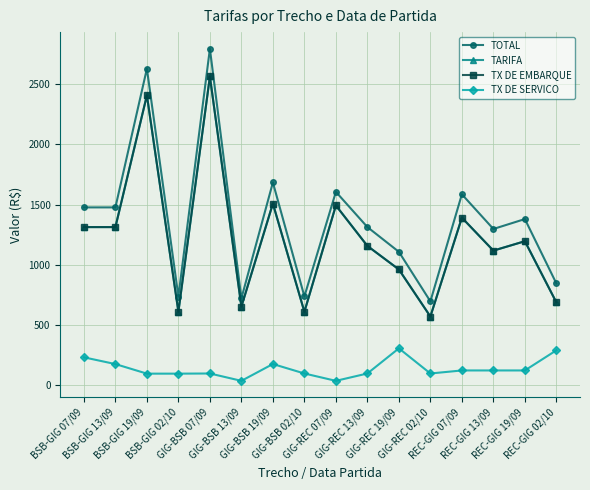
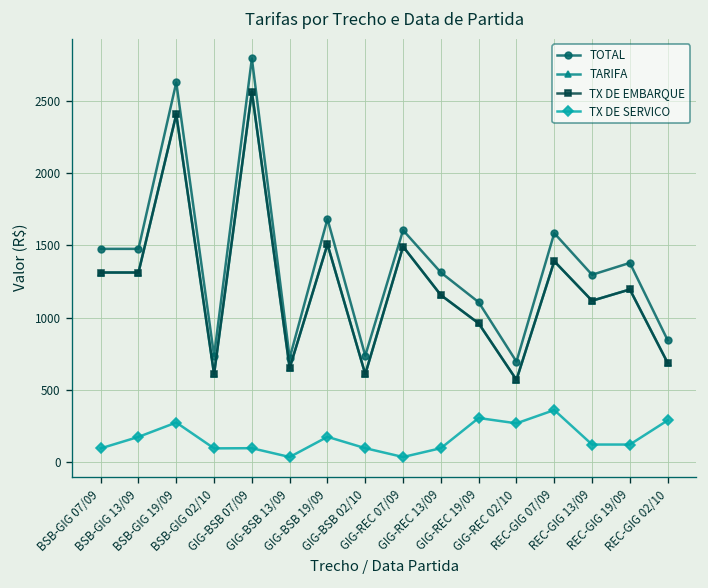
  {
    "TX DE SERVICO": {
-     "BSB-GIG 07/09": 230,
+     "BSB-GIG 07/09": 90,
      "BSB-GIG 13/09": 170,
-     "BSB-GIG 19/09": 90,
+     "BSB-GIG 19/09": 270,
      "BSB-GIG 02/10": 90,
      "GIG-BSB 07/09": 100,
      "GIG-BSB 13/09": 30,
      "GIG-BSB 19/09": 170,
      "GIG-BSB 02/10": 100,
      "GIG-REC 07/09": 30,
      "GIG-REC 13/09": 100,
      "GIG-REC 19/09": 300,
-     "GIG-REC 02/10": 100,
-     "REC-GIG 07/09": 120,
+     "GIG-REC 02/10": 270,
+     "REC-GIG 07/09": 360,
      "REC-GIG 13/09": 120,
      "REC-GIG 19/09": 120,
      "REC-GIG 02/10": 290
    }
  }
